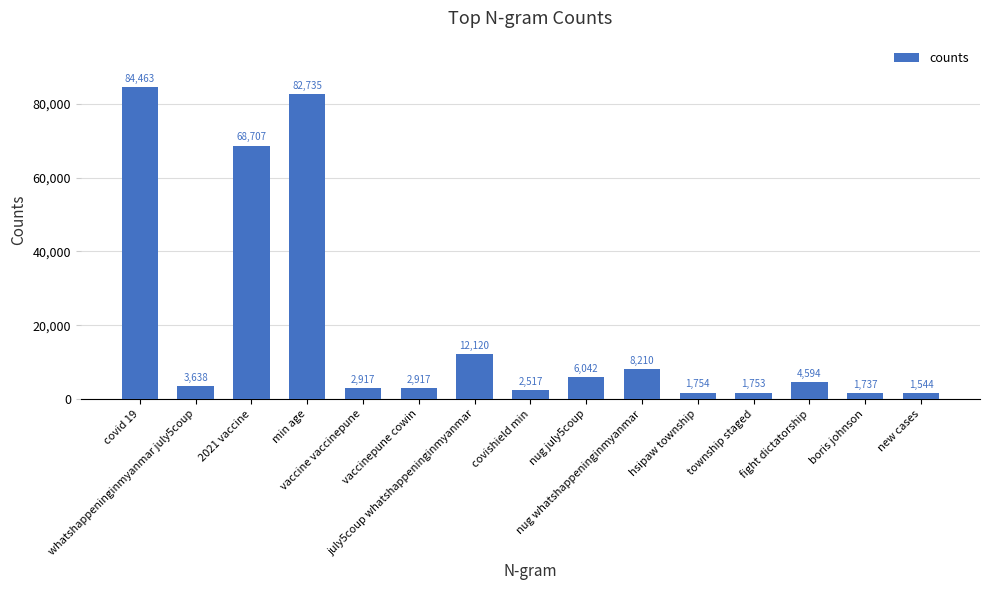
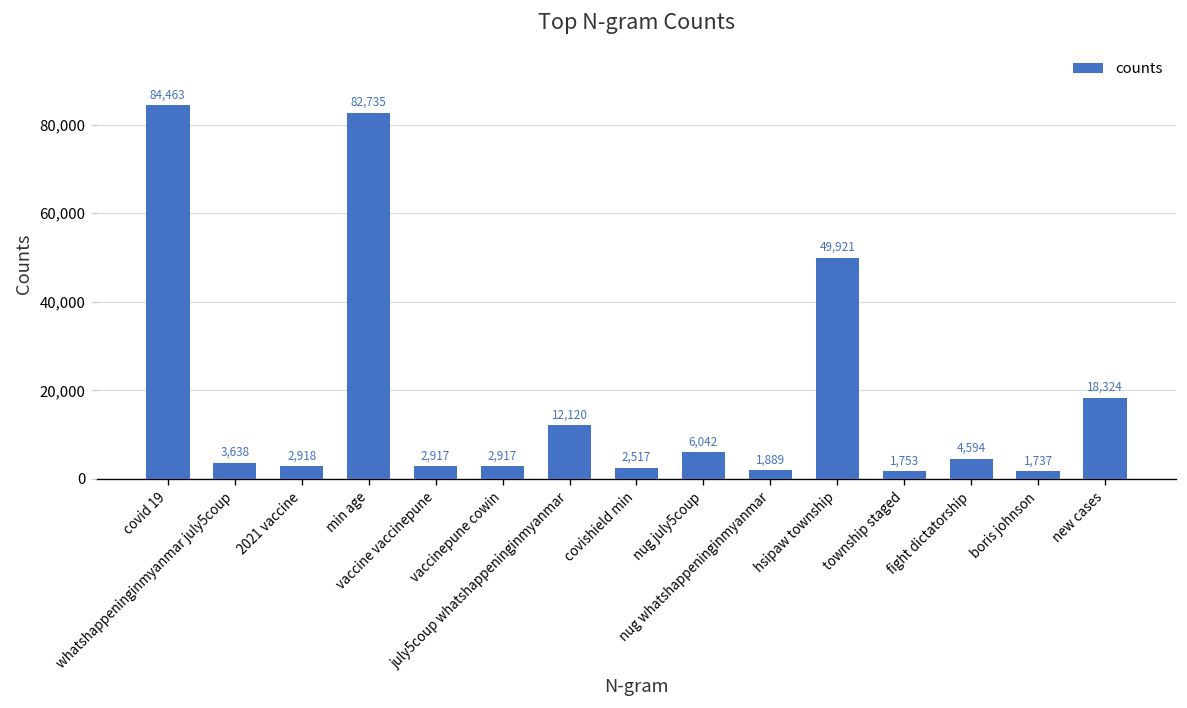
  {
    "covid 19": "84,463",
    "whatshappeninginmyanmar july5coup": "3,638",
-   "2021 vaccine": "68,707",
+   "2021 vaccine": "2,918",
    "min age": "82,735",
    "vaccine vaccinepune": "2,917",
    "vaccinepune cowin": "2,917",
    "july5coup whatshappeninginmyanmar": "12,120",
    "covishield min": "2,517",
    "nug july5coup": "6,042",
-   "nug whatshappeninginmyanmar": "8,210",
-   "hsipaw township": "1,754",
+   "nug whatshappeninginmyanmar": "1,889",
+   "hsipaw township": "49,921",
    "township staged": "1,753",
    "fight dictatorship": "4,594",
    "boris johnson": "1,737",
-   "new cases": "1,544"
+   "new cases": "18,324"
  }
